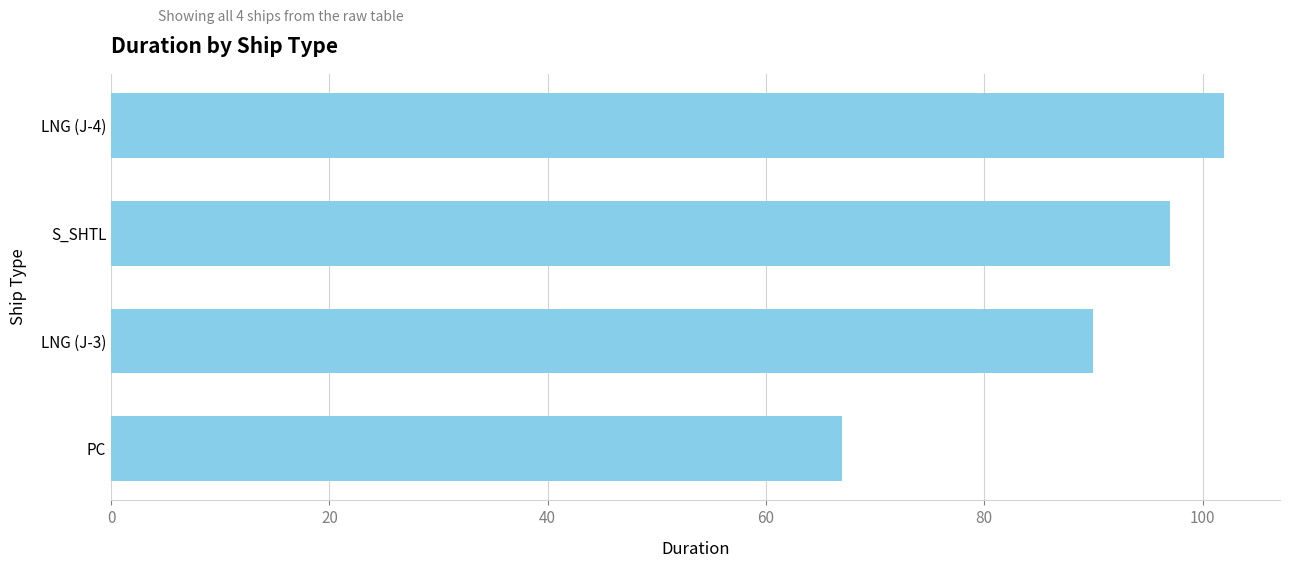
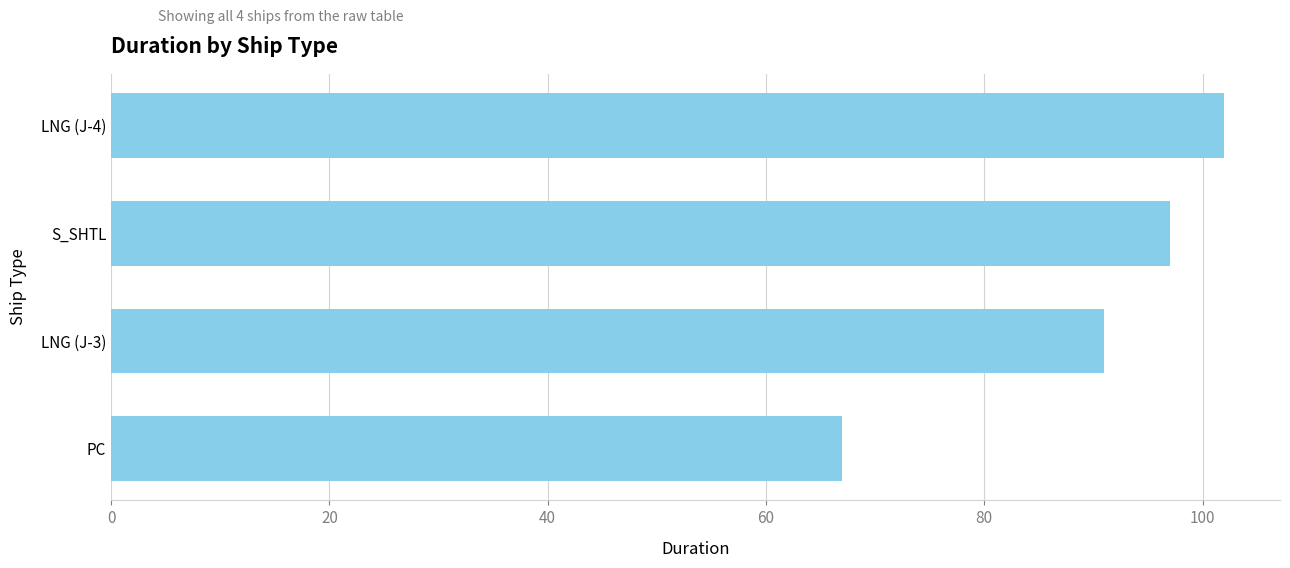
  {
    "LNG (J-4)": 102,
    "S_SHTL": 97,
-   "LNG (J-3)": 90,
+   "LNG (J-3)": 91,
    "PC": 67
  }
